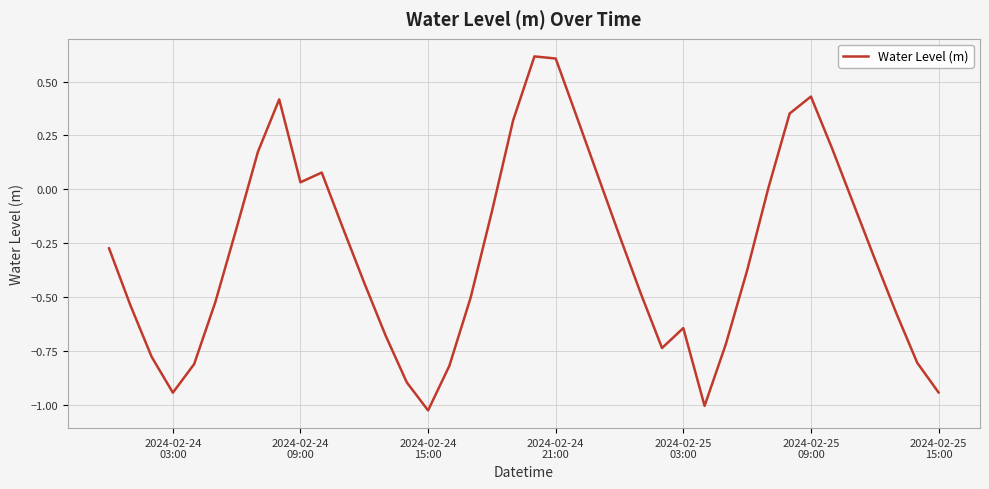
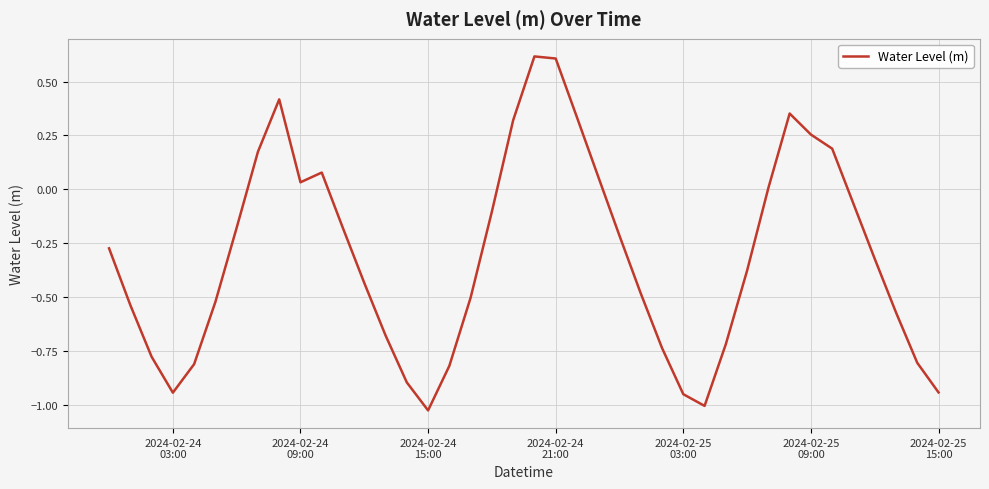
  {
    "2024-02-24 03:00": -0.94,
    "2024-02-24 09:00": 0.03,
    "2024-02-24 15:00": -1.02,
    "2024-02-24 21:00": 0.61,
-   "2024-02-25 03:00": -0.64,
-   "2024-02-25 09:00": 0.43,
+   "2024-02-25 03:00": -0.95,
+   "2024-02-25 09:00": 0.25,
    "2024-02-25 15:00": -0.94
  }
